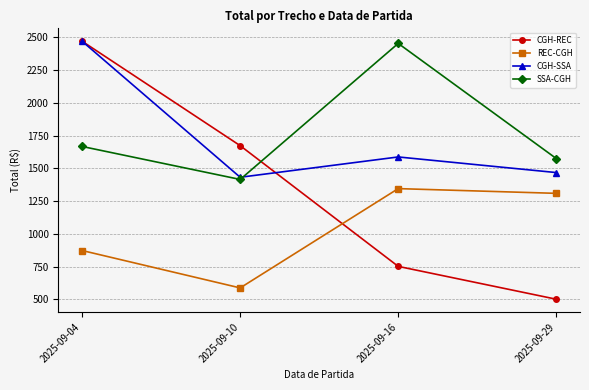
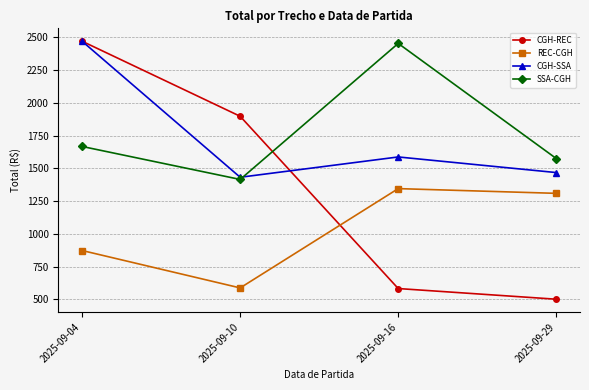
  {
    "CGH-REC": {
-     "2025-09-10": 1670,
-     "2025-09-16": 750,
+     "2025-09-10": 1900,
+     "2025-09-16": 580,
      "2025-09-29": 500
    },
    "REC-CGH": {
      "2025-09-04": 870,
      "2025-09-10": 590,
      "2025-09-16": 1350,
      "2025-09-29": 1310
    },
    "CGH-SSA": {
      "2025-09-16": 1590,
      "2025-09-29": 1470
    },
    "SSA-CGH": {
      "2025-09-04": 1670,
      "2025-09-16": 2450,
      "2025-09-29": 1570
    }
  }
